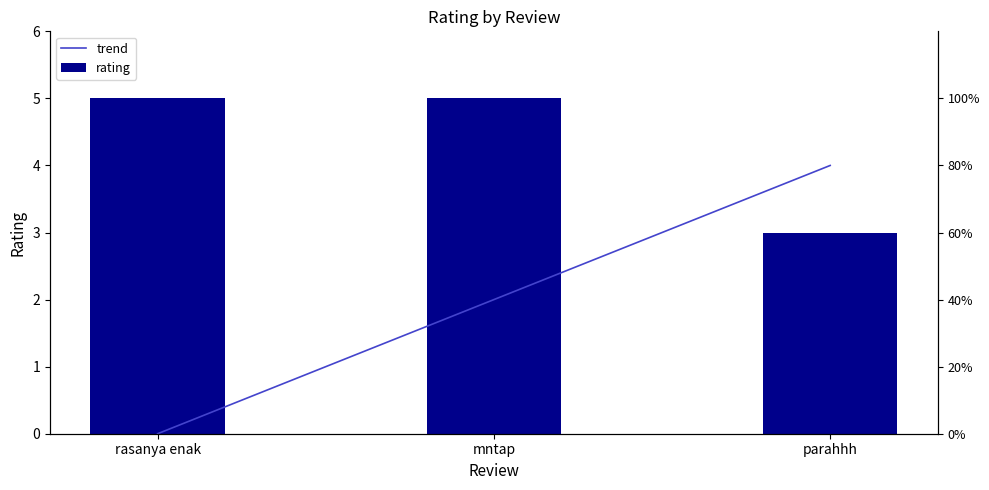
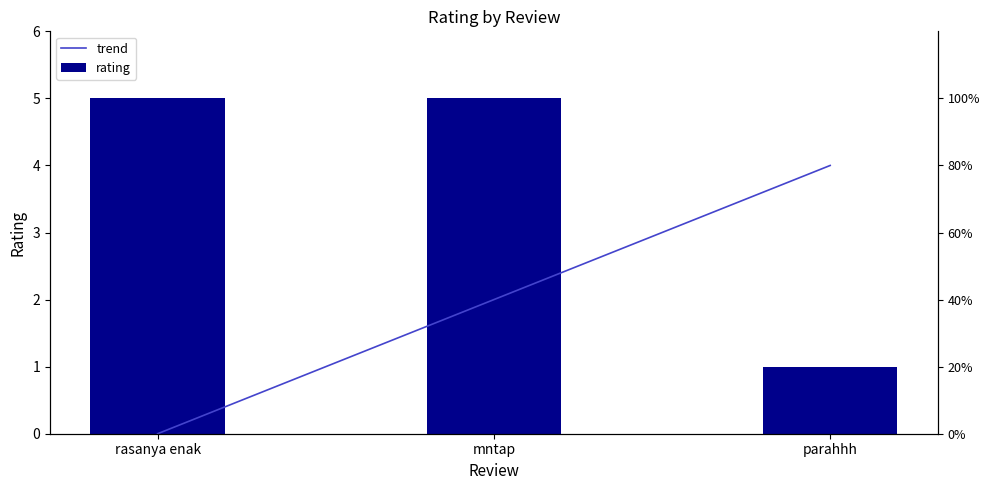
  {
    "trend": {
      "rasanya enak": 0,
      "parahhh": 4
    },
    "rating": {
      "rasanya enak": 5,
      "mntap": 5,
-     "parahhh": 3
+     "parahhh": 1
    }
  }
